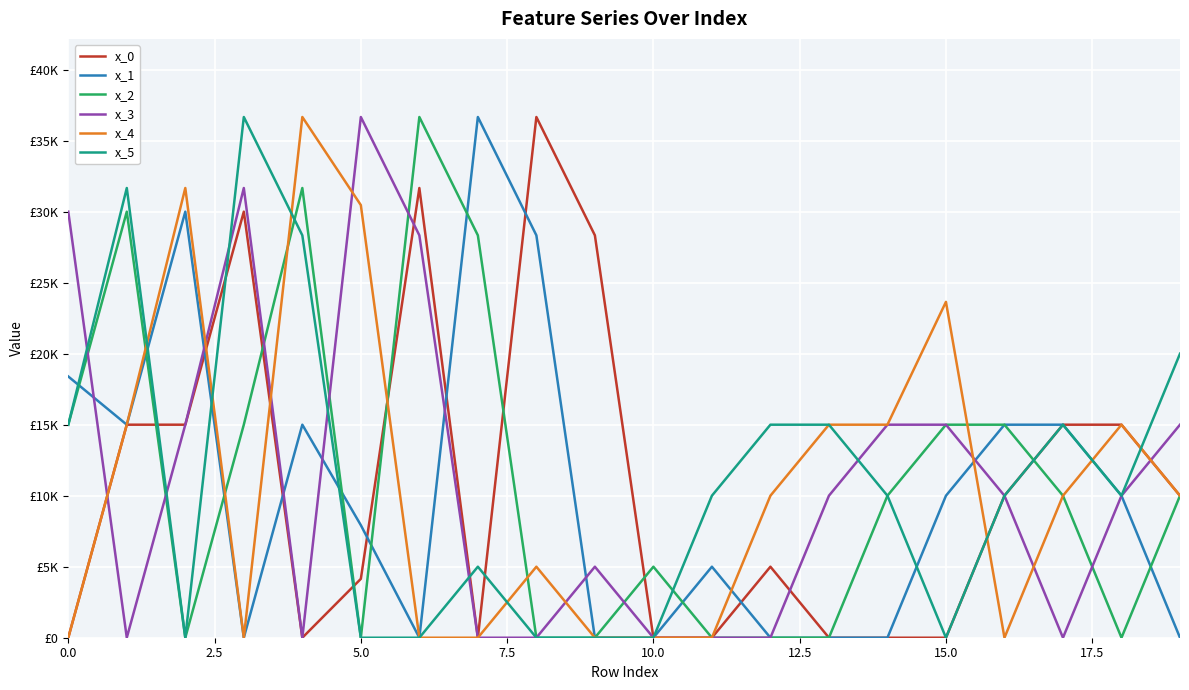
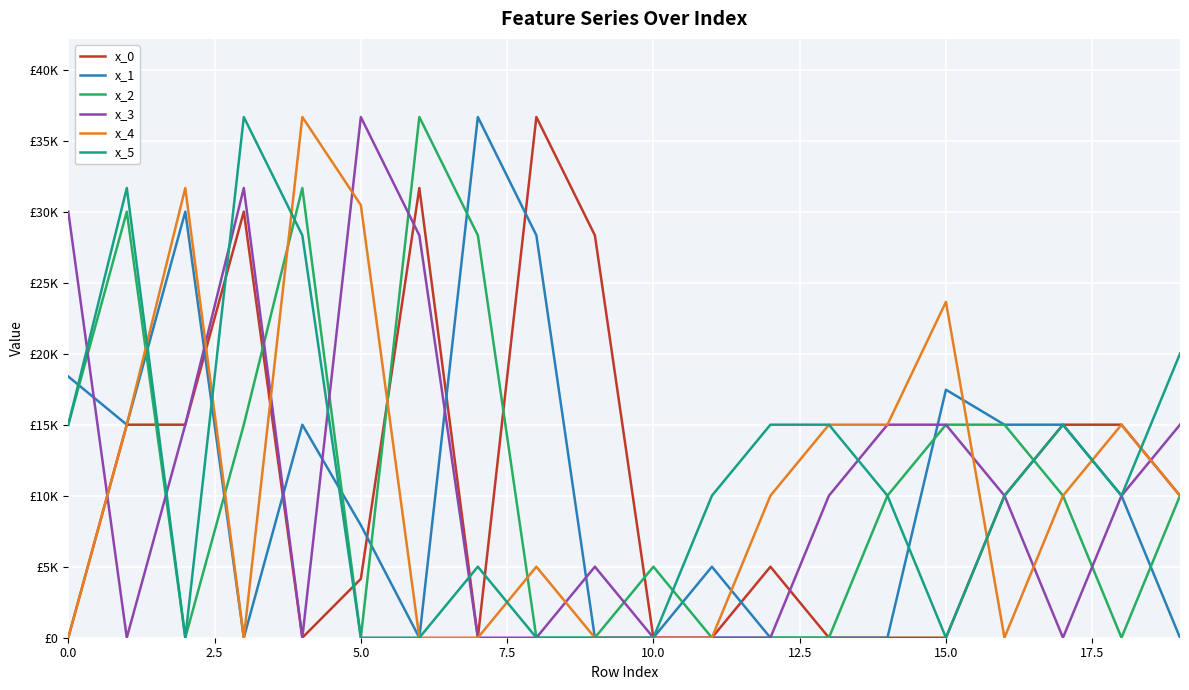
  {
    "x_0": {
      "5.0": "£4100"
    },
    "x_1": {
      "0.0": "£18400",
      "5.0": "£7900",
-     "15.0": "£10000"
+     "15.0": "£17500"
    },
    "x_3": {
      "0.0": "£30000",
      "5.0": "£36700"
    },
    "x_4": {
      "5.0": "£30500",
      "15.0": "£23600"
    }
  }
